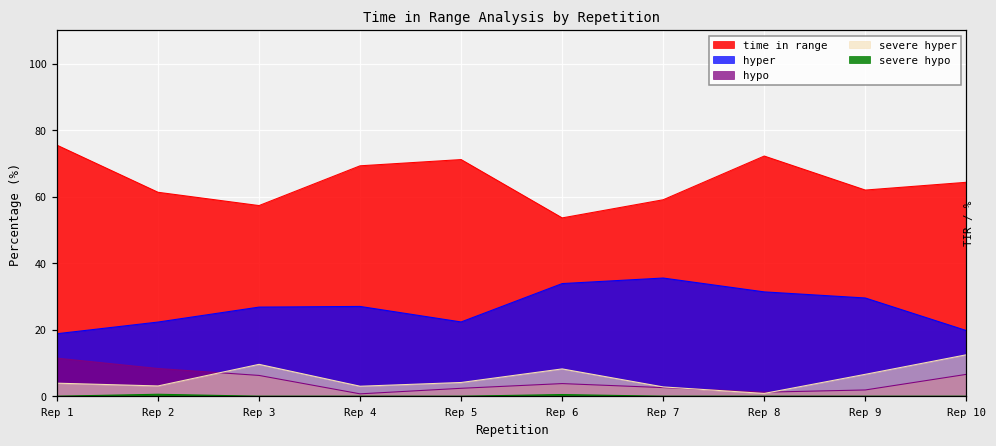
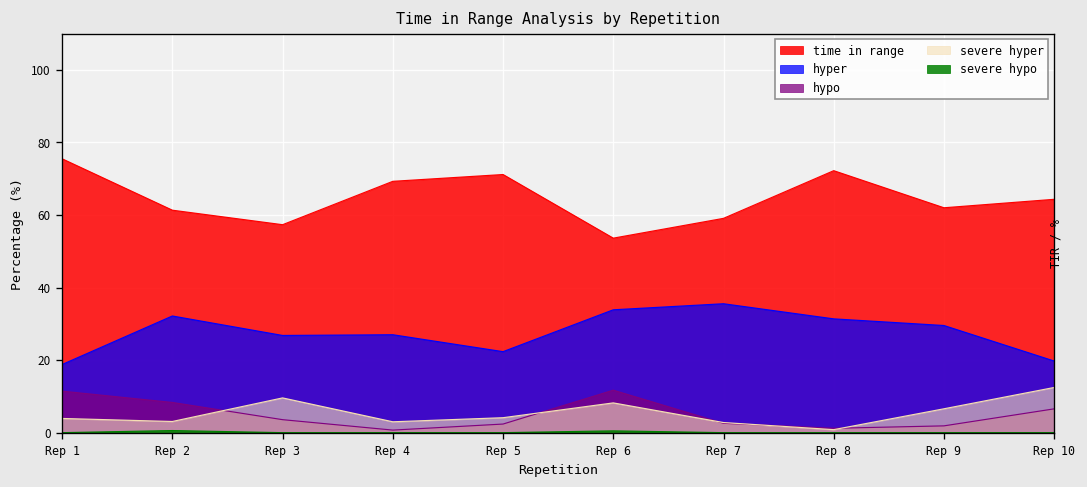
  {
    "time in range": {
      "Rep 1": 76,
      "Rep 2": 61,
      "Rep 3": 57,
      "Rep 4": 69,
      "Rep 5": 71,
      "Rep 6": 54,
      "Rep 7": 59,
      "Rep 8": 72,
      "Rep 9": 62,
      "Rep 10": 64
    },
    "hyper": {
      "Rep 1": 19,
-     "Rep 2": 22,
+     "Rep 2": 32,
      "Rep 3": 27,
      "Rep 4": 27,
      "Rep 5": 22,
      "Rep 6": 34,
      "Rep 7": 36,
      "Rep 8": 31,
      "Rep 9": 30,
      "Rep 10": 20
    },
    "hypo": {
      "Rep 1": 11,
      "Rep 2": 8,
-     "Rep 3": 6,
+     "Rep 3": 4,
      "Rep 5": 2,
-     "Rep 6": 4,
+     "Rep 6": 12,
      "Rep 9": 2,
      "Rep 10": 7
    },
    "severe hyper": {
      "Rep 1": 4,
      "Rep 2": 3,
      "Rep 3": 10,
      "Rep 4": 3,
      "Rep 5": 4,
      "Rep 6": 8,
      "Rep 9": 7,
      "Rep 10": 12
    },
    "severe hypo": {
      "Rep 1": 0,
      "Rep 2": 1,
      "Rep 3": 0,
      "Rep 5": 0,
      "Rep 6": 1,
      "Rep 7": 0,
      "Rep 9": 0,
      "Rep 10": 0
    }
  }
